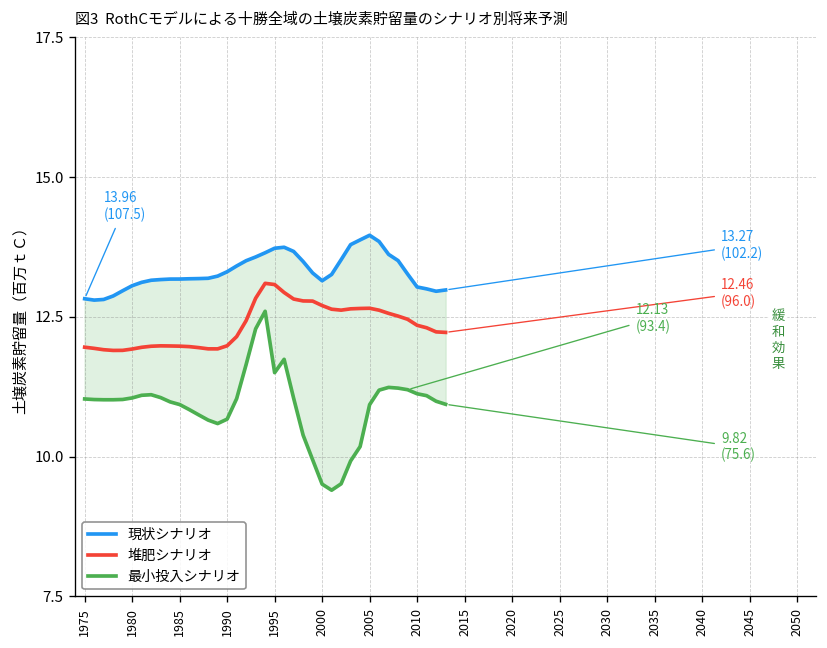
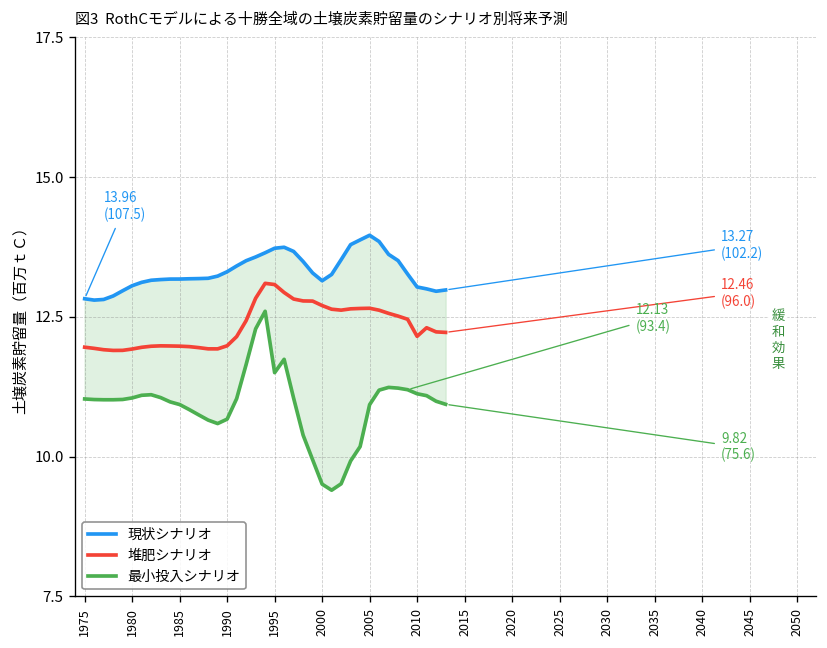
  {
    "現状シナリオ": {
      "1975": 12.8,
      "1985": 13.2,
      "1990": 13.3,
      "1995": 13.7,
      "2000": 13.1,
      "2005": 14.0,
      "2010": 13.0
    },
    "堆肥シナリオ": {
      "1975": 12.0,
      "1980": 11.9,
      "1985": 12.0,
      "1990": 12.0,
      "1995": 13.1,
      "2000": 12.7,
      "2005": 12.7,
-     "2010": 12.3
+     "2010": 12.2
    },
    "最小投入シナリオ": {
      "1975": 11.0,
      "1980": 11.1,
      "1985": 10.9,
      "1990": 10.7,
      "1995": 11.5,
      "2000": 9.5,
      "2005": 10.9,
      "2010": 11.1
    }
  }
